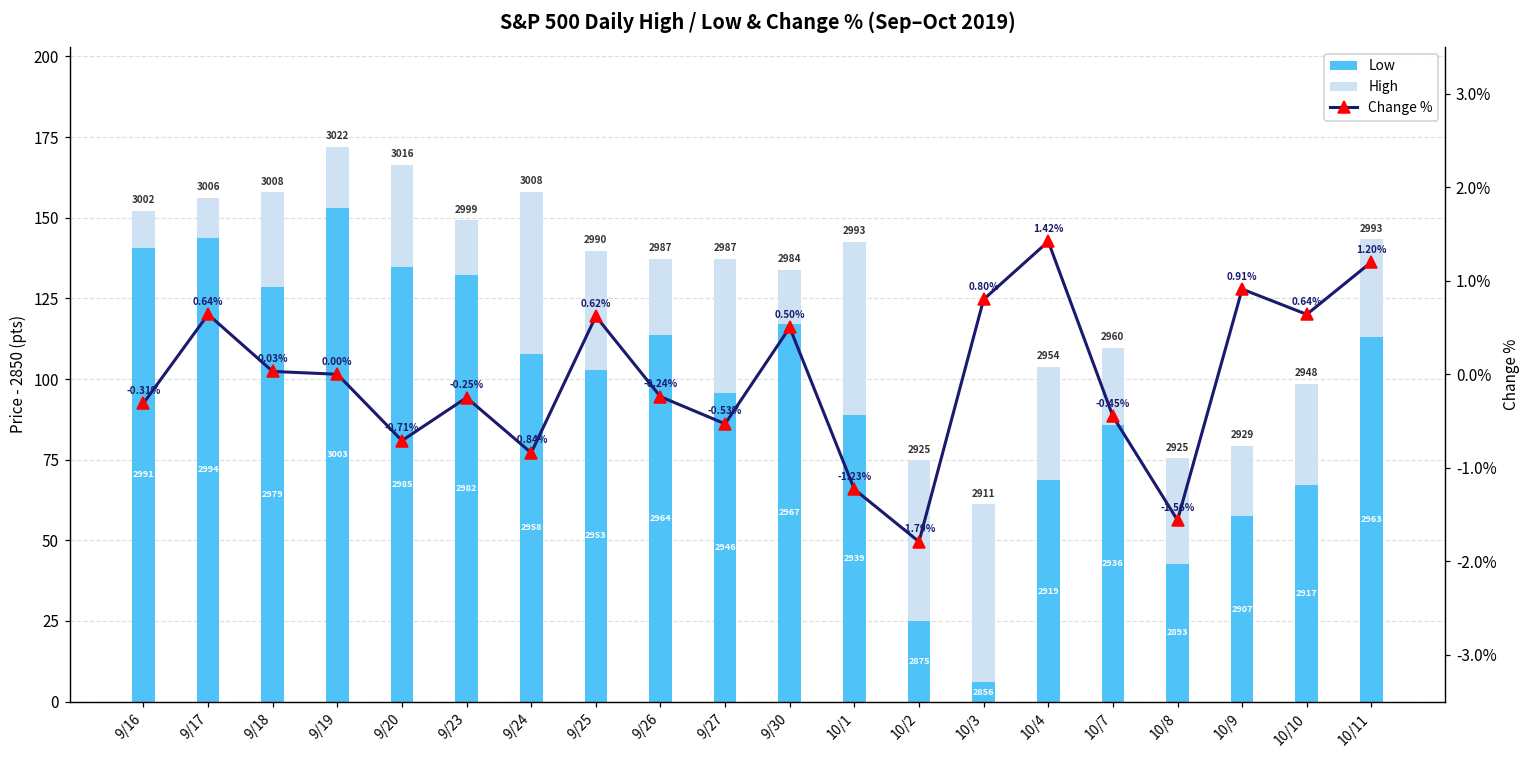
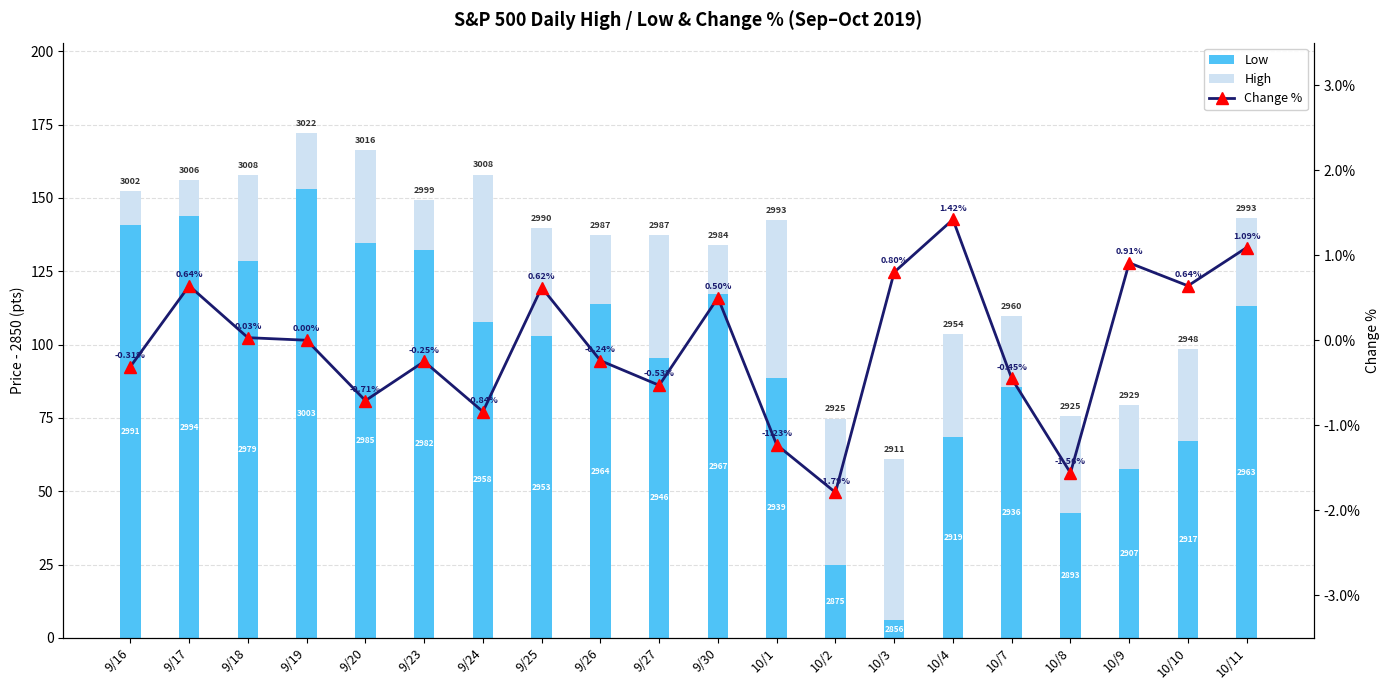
  {
    "Change %": {
      "9/16": "-0.31%",
      "9/17": "0.64%",
      "9/18": "0.03%",
      "9/19": "0.00%",
      "9/20": "-0.71%",
      "9/23": "-0.25%",
      "9/24": "-0.84%",
      "9/25": "0.62%",
      "9/26": "-0.24%",
      "9/27": "-0.53%",
      "9/30": "0.50%",
      "10/1": "-1.23%",
      "10/2": "-1.79%",
      "10/3": "0.80%",
      "10/4": "1.42%",
      "10/7": "-0.45%",
      "10/8": "-1.56%",
      "10/9": "0.91%",
      "10/10": "0.64%",
-     "10/11": "1.20%"
+     "10/11": "1.09%"
    }
  }
